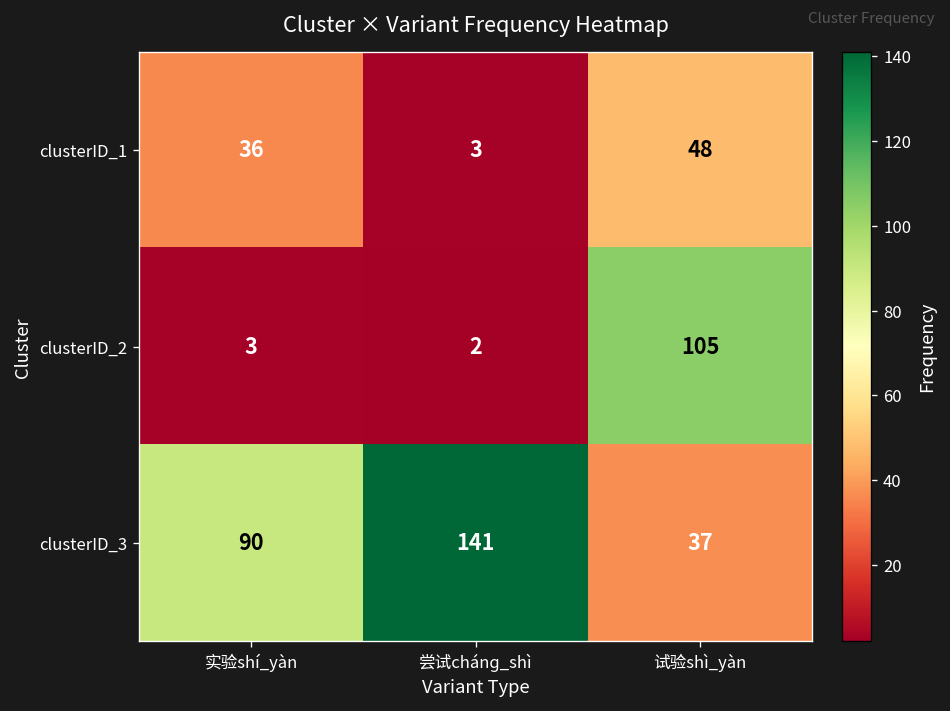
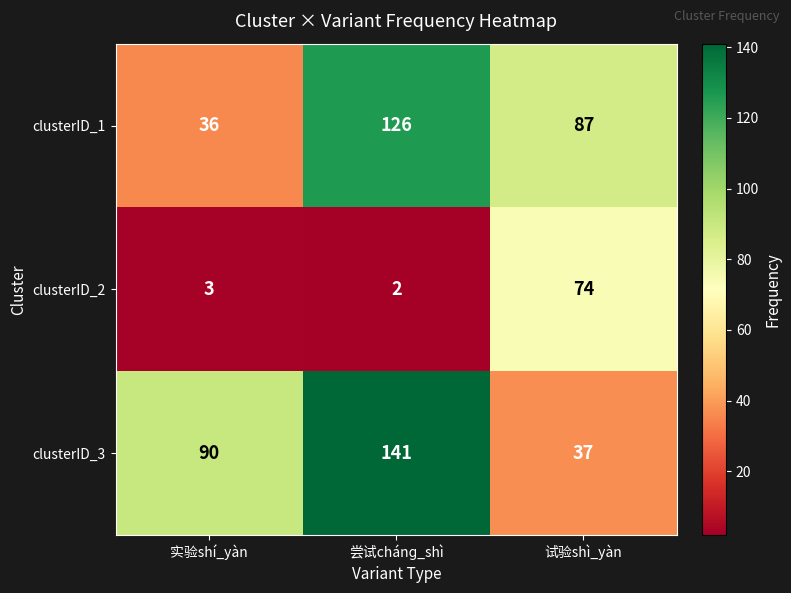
  {
    "clusterID_1": {
      "实验shí_yàn": 36,
-     "尝试chánɡ_shì": 3,
-     "试验shì_yàn": 48
+     "尝试chánɡ_shì": 126,
+     "试验shì_yàn": 87
    },
    "clusterID_2": {
      "实验shí_yàn": 3,
      "尝试chánɡ_shì": 2,
-     "试验shì_yàn": 105
+     "试验shì_yàn": 74
    },
    "clusterID_3": {
      "实验shí_yàn": 90,
      "尝试chánɡ_shì": 141,
      "试验shì_yàn": 37
    }
  }
